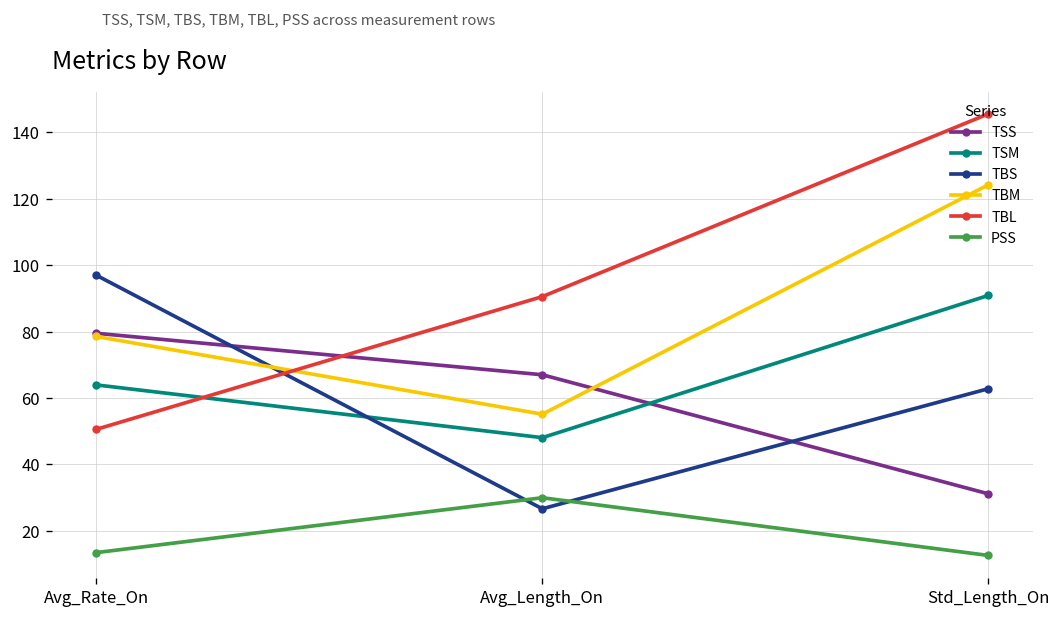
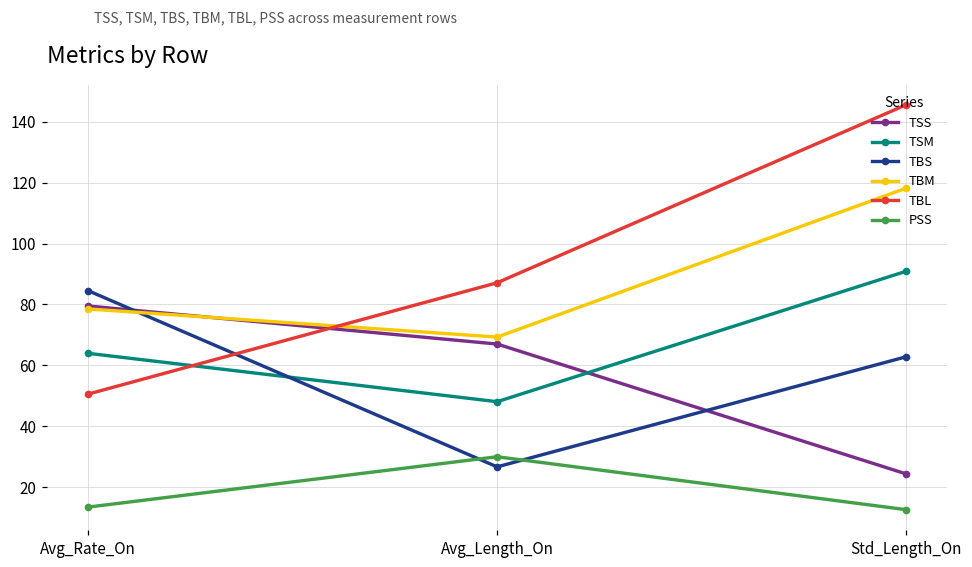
  {
    "TSS": {
      "Avg_Rate_On": 79,
      "Avg_Length_On": 67,
-     "Std_Length_On": 31
+     "Std_Length_On": 24
    },
    "TSM": {
      "Avg_Rate_On": 64,
      "Avg_Length_On": 48,
      "Std_Length_On": 91
    },
    "TBS": {
-     "Avg_Rate_On": 97,
+     "Avg_Rate_On": 85,
      "Avg_Length_On": 27,
      "Std_Length_On": 63
    },
    "TBM": {
      "Avg_Rate_On": 79,
-     "Avg_Length_On": 55,
-     "Std_Length_On": 124
+     "Avg_Length_On": 69,
+     "Std_Length_On": 118
    },
    "TBL": {
      "Avg_Rate_On": 51,
-     "Avg_Length_On": 91,
+     "Avg_Length_On": 87,
      "Std_Length_On": 146
    },
    "PSS": {
      "Avg_Rate_On": 13,
      "Avg_Length_On": 30,
      "Std_Length_On": 13
    }
  }
